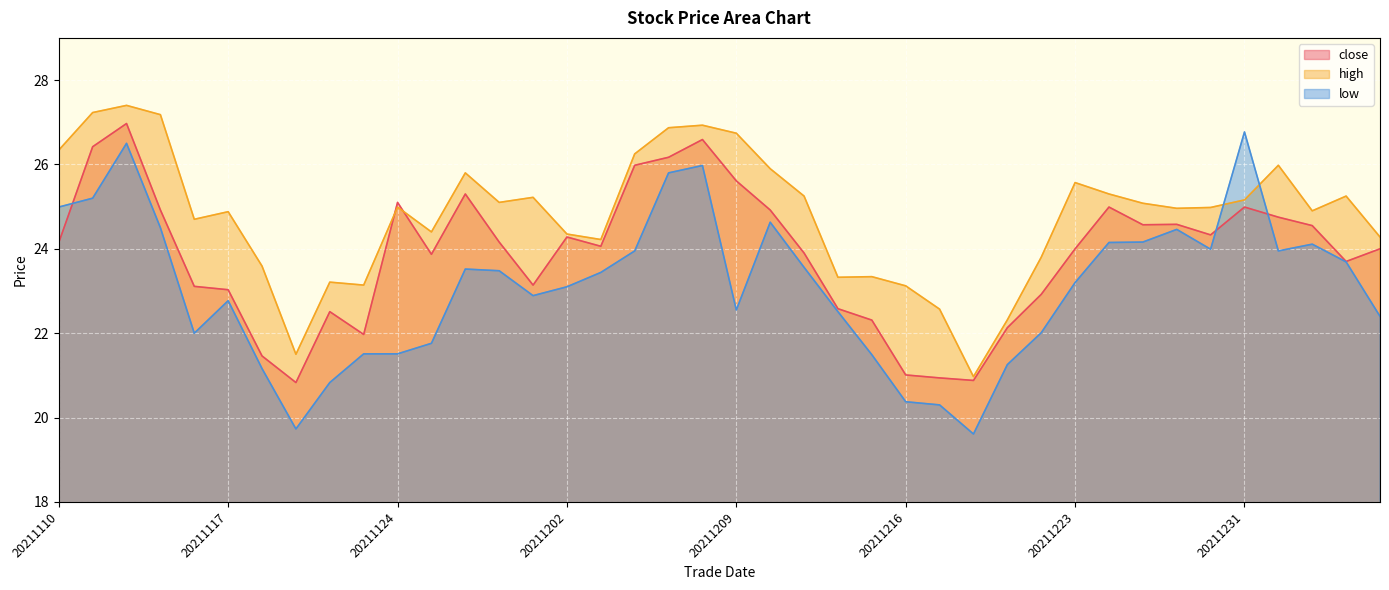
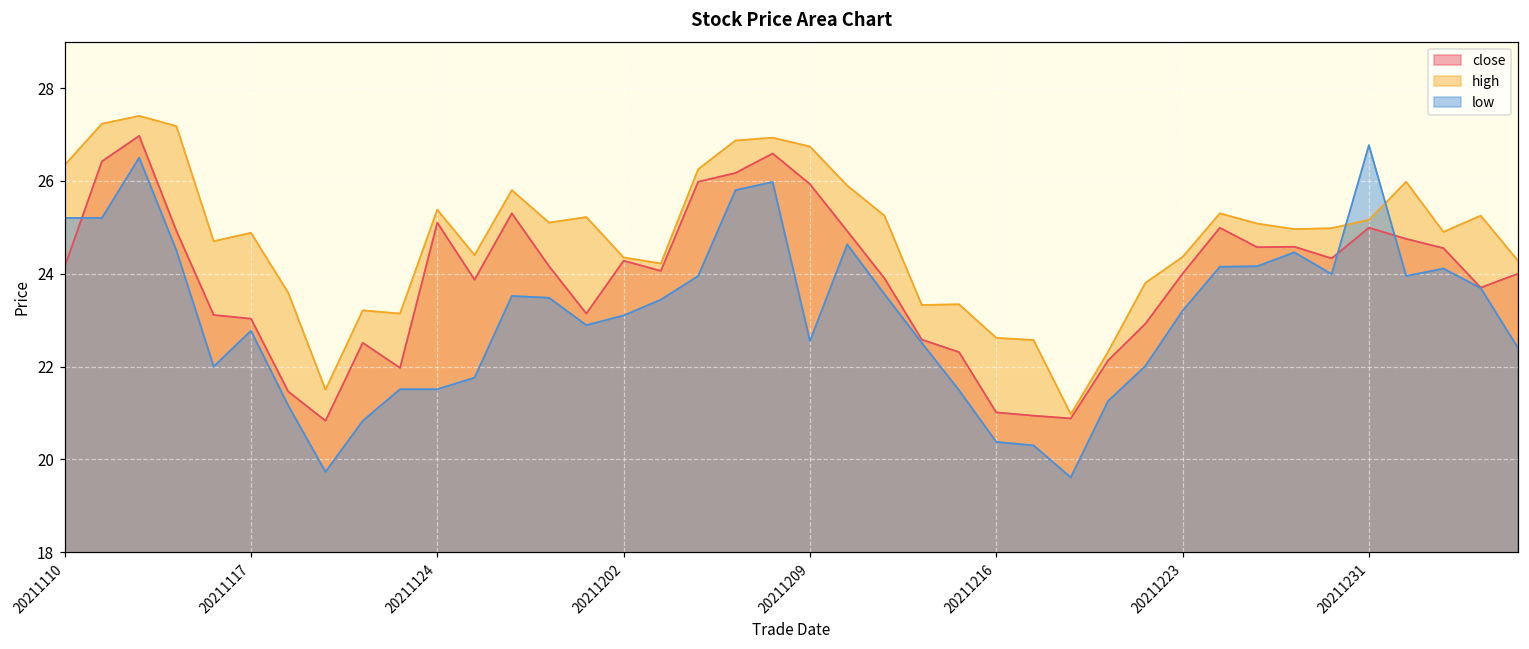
  {
    "close": {
      "20211110": 24.2,
      "20211117": 23.0,
      "20211124": 25.1,
      "20211202": 24.3,
-     "20211209": 25.6,
+     "20211209": 25.9,
      "20211216": 21.0,
      "20211223": 24.0,
      "20211231": 25.0
    },
    "high": {
      "20211110": 26.3,
      "20211117": 24.9,
-     "20211124": 25.0,
+     "20211124": 25.4,
      "20211202": 24.4,
      "20211209": 26.7,
-     "20211216": 23.1,
-     "20211223": 25.6,
+     "20211216": 22.6,
+     "20211223": 24.4,
      "20211231": 25.2
    },
    "low": {
-     "20211110": 25.0,
+     "20211110": 25.2,
      "20211117": 22.8,
      "20211124": 21.5,
      "20211202": 23.1,
      "20211209": 22.6,
      "20211216": 20.4,
      "20211223": 23.2,
      "20211231": 26.8
    }
  }
